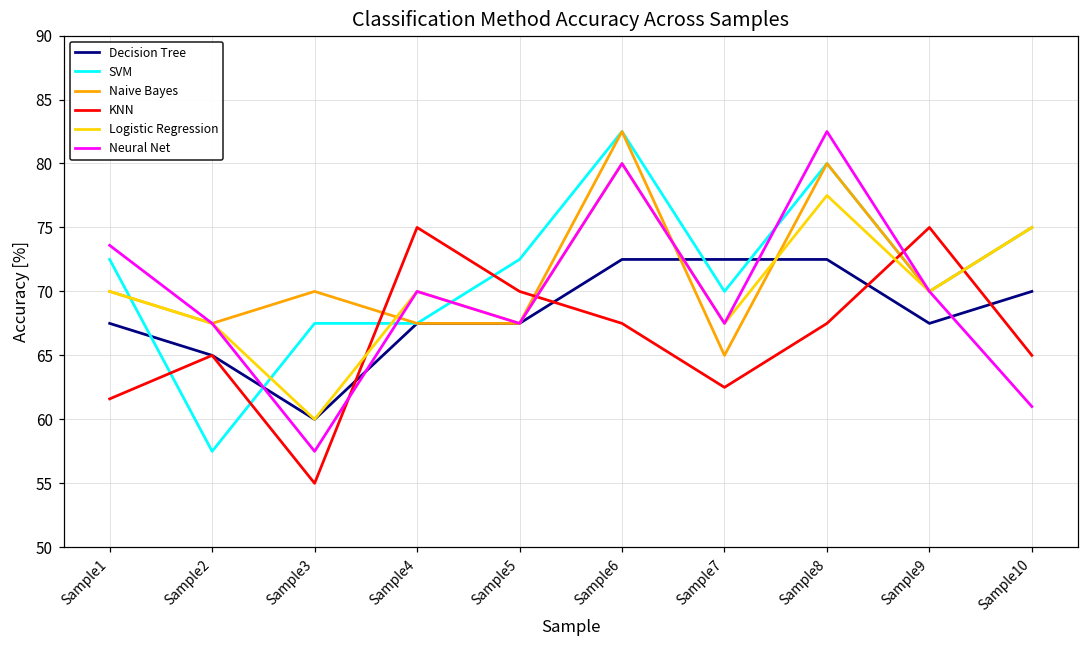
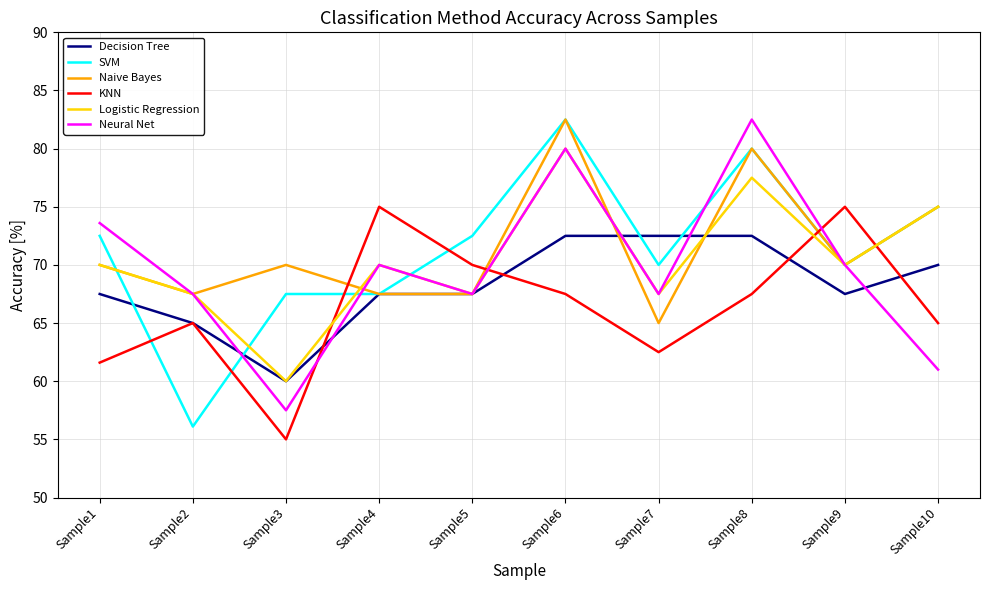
  {
    "Decision Tree": {
      "Sample1": 67.5,
      "Sample6": 72.5,
      "Sample7": 72.5,
      "Sample8": 72.5,
      "Sample9": 67.5,
      "Sample10": 70.0
    },
    "SVM": {
      "Sample1": 72.5,
-     "Sample2": 57.5,
+     "Sample2": 56.1,
      "Sample3": 67.5,
      "Sample5": 72.5,
      "Sample7": 70.0
    },
    "KNN": {
      "Sample1": 61.6,
      "Sample3": 55.0,
      "Sample4": 75.0,
      "Sample5": 70.0,
      "Sample6": 67.5,
      "Sample7": 62.5,
      "Sample8": 67.5,
      "Sample9": 75.0,
      "Sample10": 65.0
    },
    "Neural Net": {
      "Sample1": 73.6,
      "Sample3": 57.5,
      "Sample8": 82.5,
      "Sample10": 61.0
    }
  }
